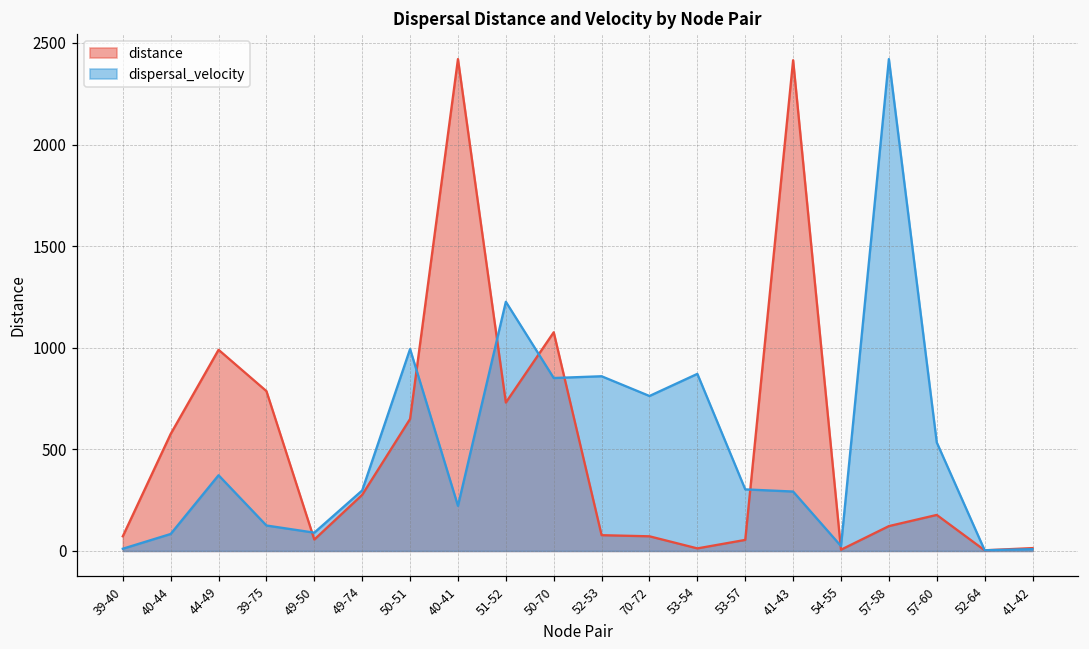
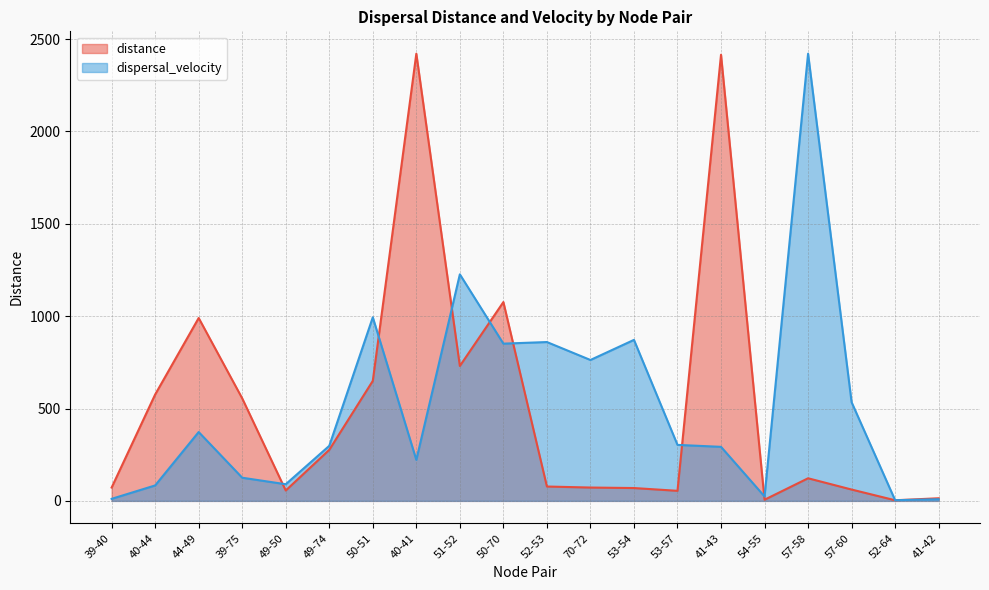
  {
    "distance": {
      "39-40": 70,
      "40-44": 580,
      "44-49": 990,
-     "39-75": 790,
+     "39-75": 550,
      "49-50": 60,
      "49-74": 280,
      "50-51": 650,
      "40-41": 2420,
      "51-52": 730,
      "50-70": 1080,
      "52-53": 80,
      "70-72": 70,
-     "53-54": 10,
+     "53-54": 70,
      "53-57": 50,
      "41-43": 2420,
      "54-55": 10,
      "57-58": 120,
-     "57-60": 180
+     "57-60": 60
    },
    "dispersal_velocity": {
      "39-40": 10,
      "40-44": 80,
      "44-49": 370,
      "39-75": 130,
      "49-50": 90,
      "49-74": 300,
      "50-51": 990,
      "40-41": 220,
      "51-52": 1230,
      "50-70": 850,
      "52-53": 860,
      "70-72": 760,
      "53-54": 870,
      "53-57": 300,
      "41-43": 290,
      "54-55": 20,
      "57-58": 2420,
      "57-60": 530
    }
  }
